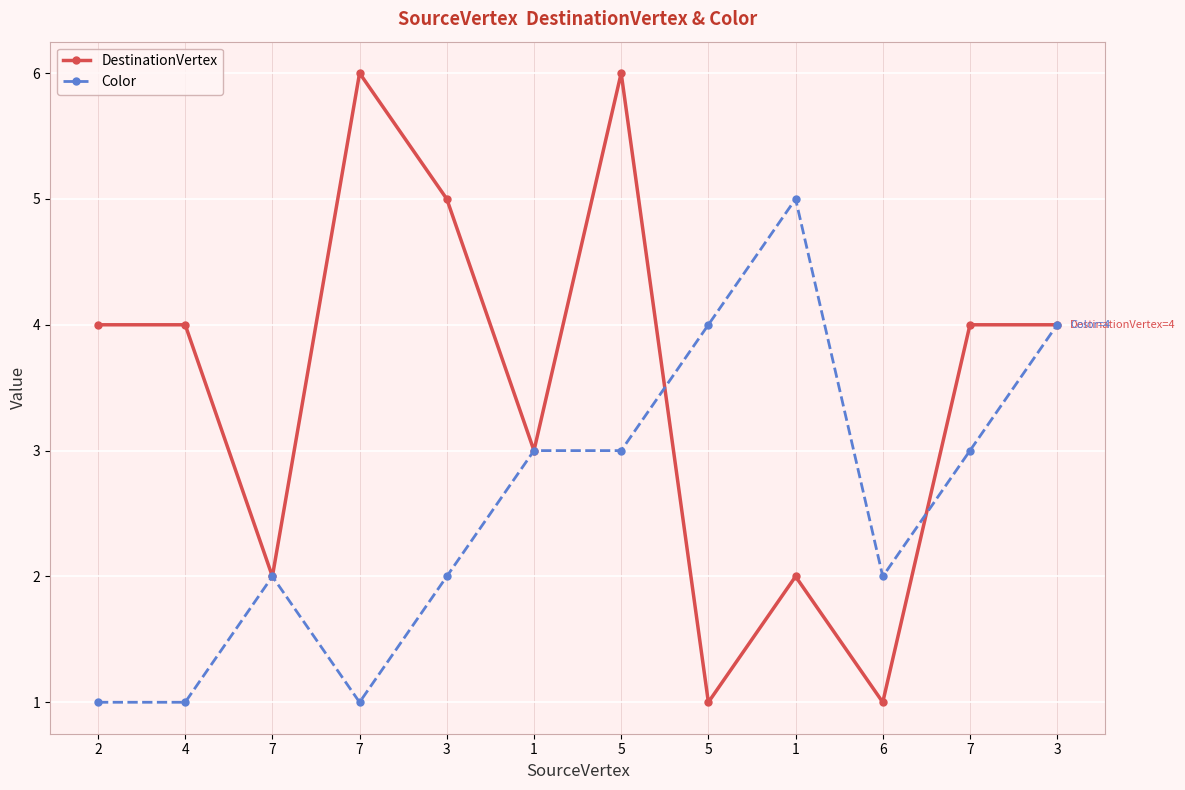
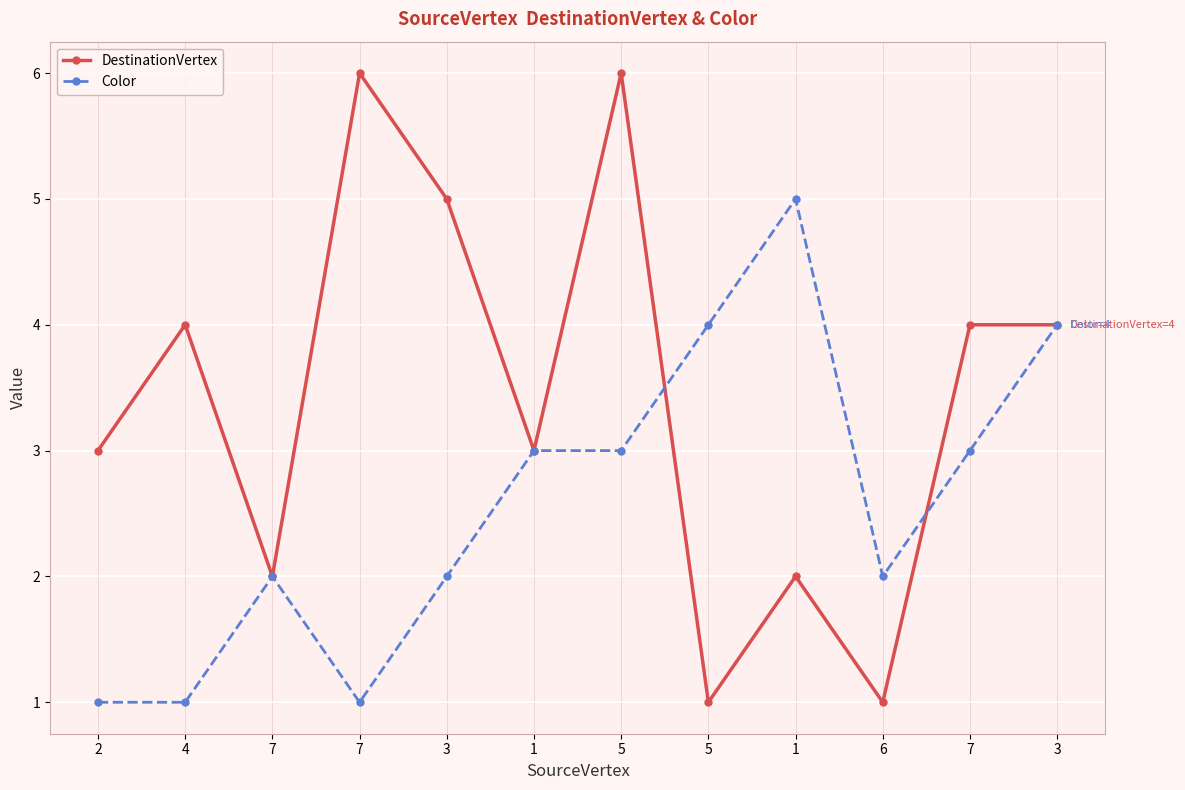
  {
    "DestinationVertex": {
-     "2": 4,
+     "2": 3,
      "4": 4,
      "6": 1
    },
    "Color": {
      "2": 1,
      "4": 1,
      "6": 2
    }
  }
